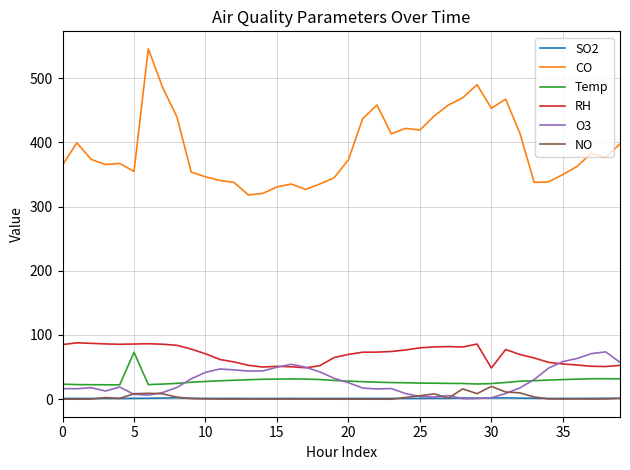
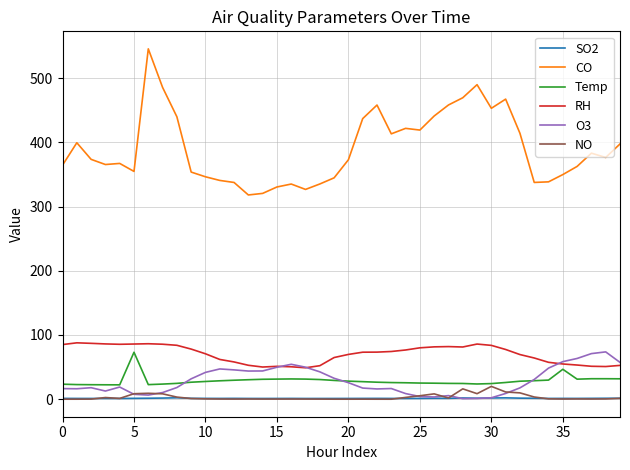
  {
    "SO2": {
      "5": 0
    },
    "CO": {
      "0": 360,
      "5": 350,
      "10": 350,
      "15": 330,
      "20": 370,
      "25": 420,
      "30": 450,
      "35": 350
    },
    "Temp": {
      "0": 20,
      "5": 70,
      "10": 30,
      "15": 30,
      "25": 30,
      "30": 20,
-     "35": 30
+     "35": 50
    },
    "RH": {
      "0": 90,
      "5": 90,
      "10": 70,
      "20": 70,
      "25": 80,
-     "30": 50
+     "30": 80
    },
    "O3": {
      "0": 20,
      "10": 40
    },
    "NO": {
      "30": 20
    }
  }
